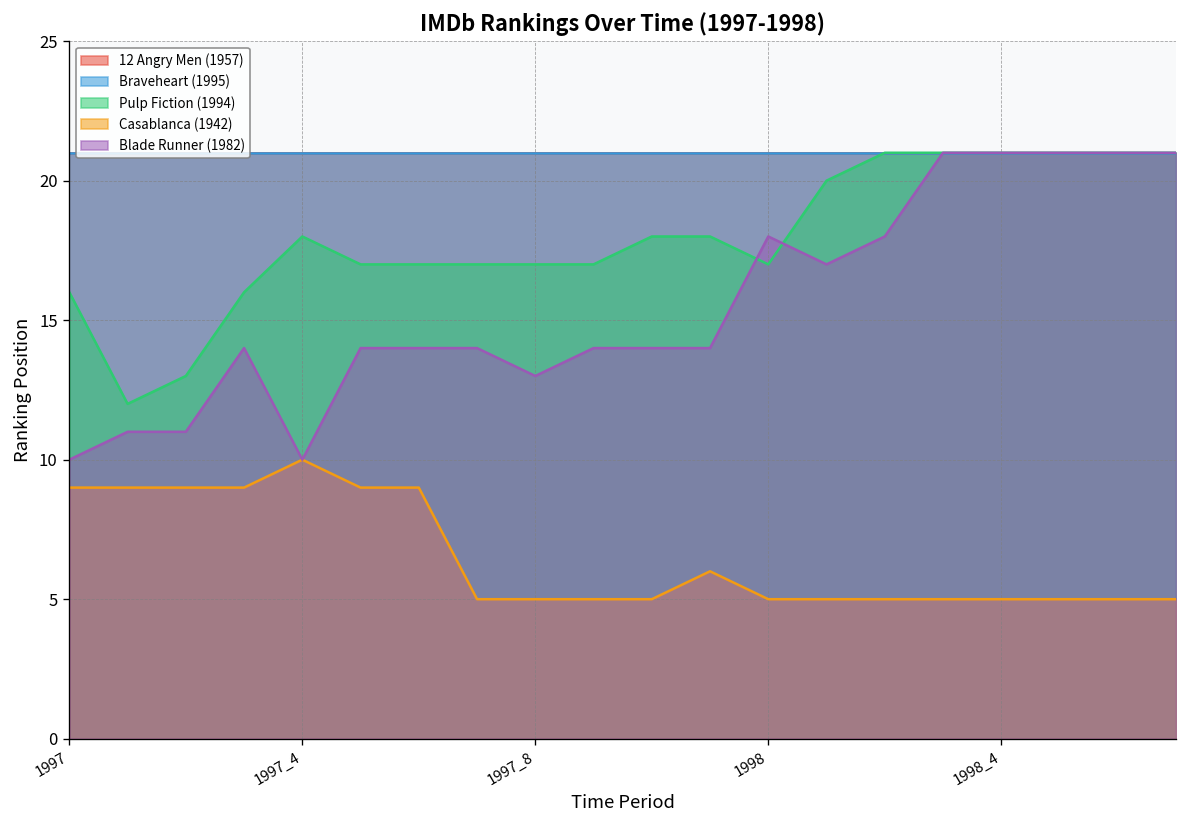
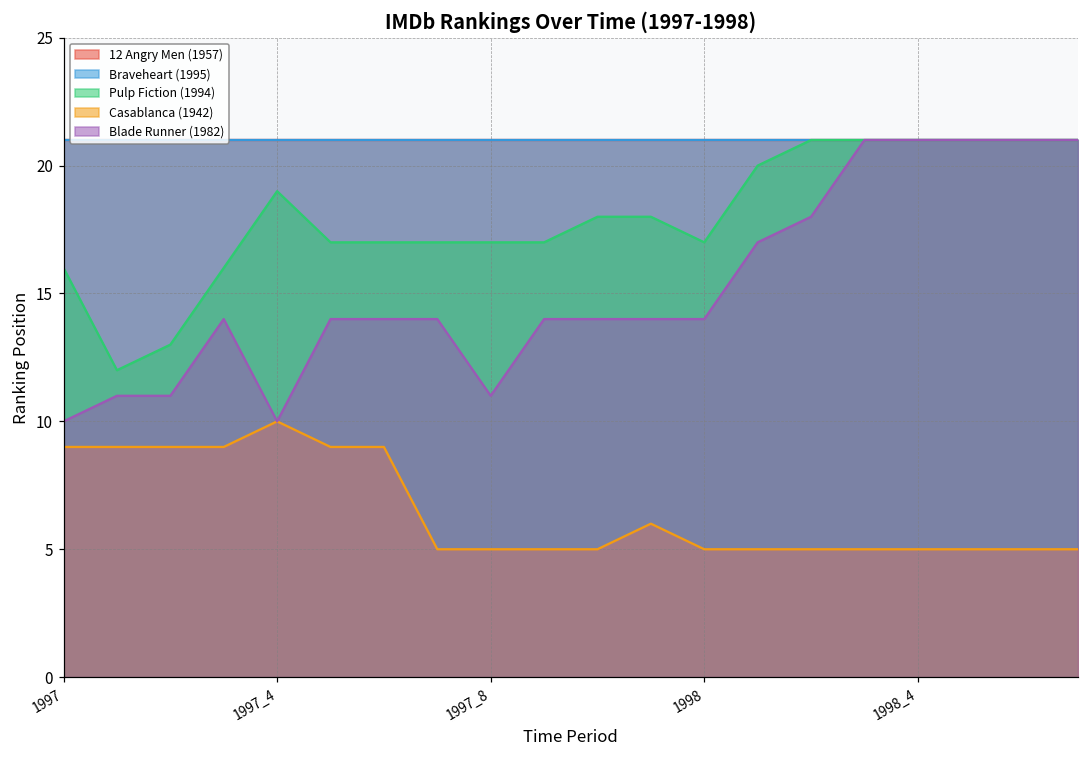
  {
    "Braveheart (1995)": {
      "1997": 21,
      "1997_4": 21,
      "1997_8": 21,
      "1998": 21
    },
    "Pulp Fiction (1994)": {
      "1997": 16,
-     "1997_4": 18,
+     "1997_4": 19,
      "1997_8": 17,
      "1998": 17
    },
    "Casablanca (1942)": {
      "1997": 9,
      "1997_8": 5,
      "1998": 5,
      "1998_4": 5
    },
    "Blade Runner (1982)": {
      "1997": 10,
-     "1997_8": 13,
-     "1998": 18
+     "1997_8": 11,
+     "1998": 14
    }
  }
